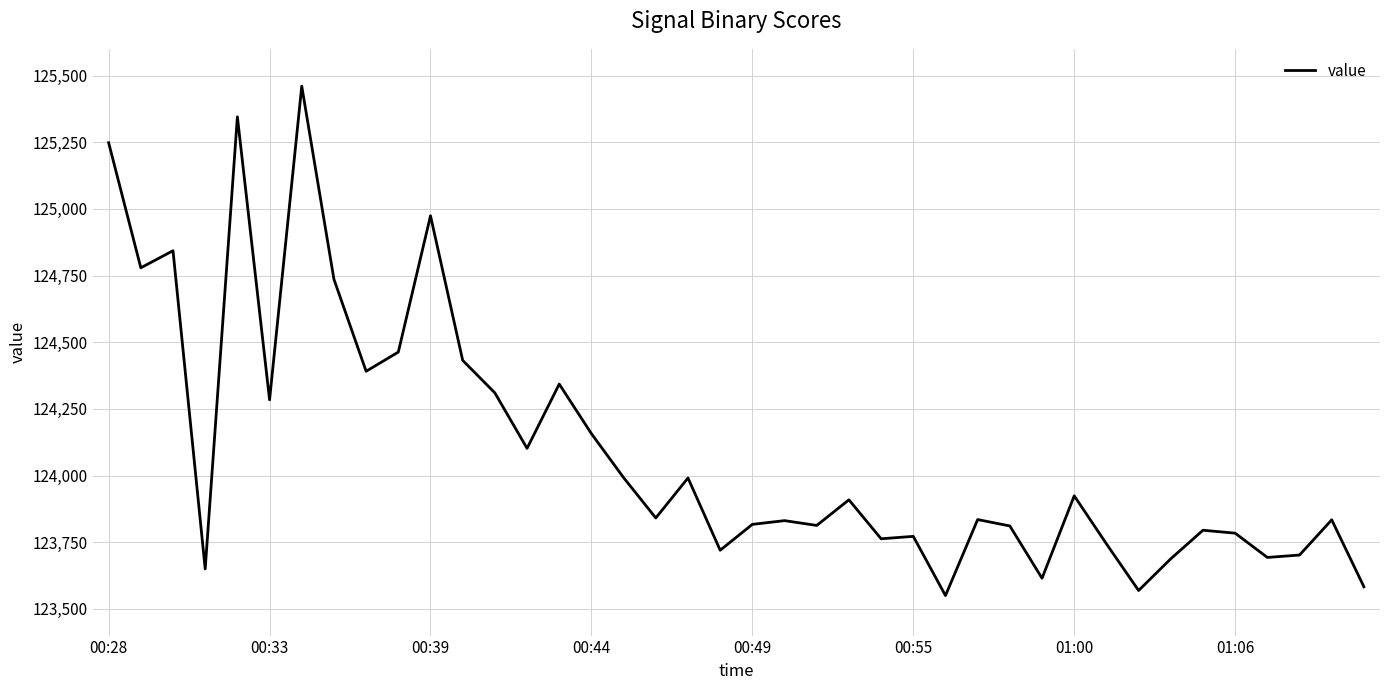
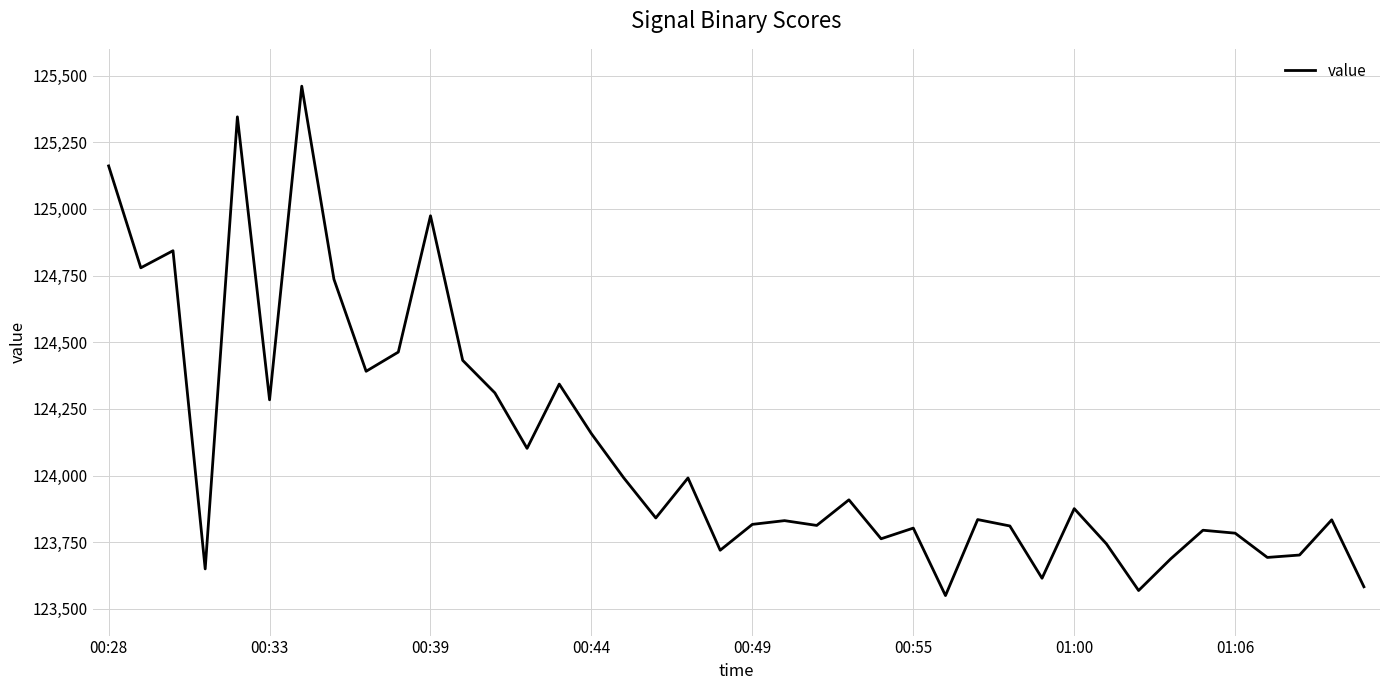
  {
-   "00:28": "125,250",
+   "00:28": "125,160",
    "00:33": "124,280",
    "00:39": "124,970",
    "00:44": "124,160",
    "00:49": "123,820",
-   "00:55": "123,770",
-   "01:00": "123,920",
+   "00:55": "123,800",
+   "01:00": "123,880",
    "01:06": "123,780"
  }
